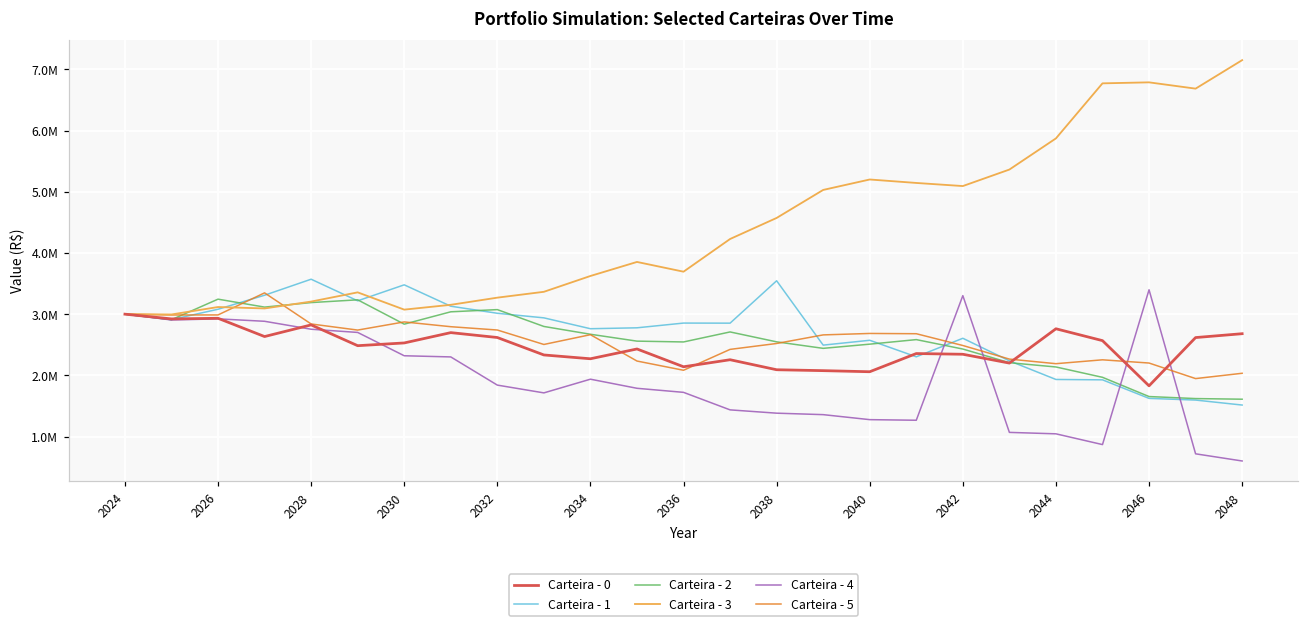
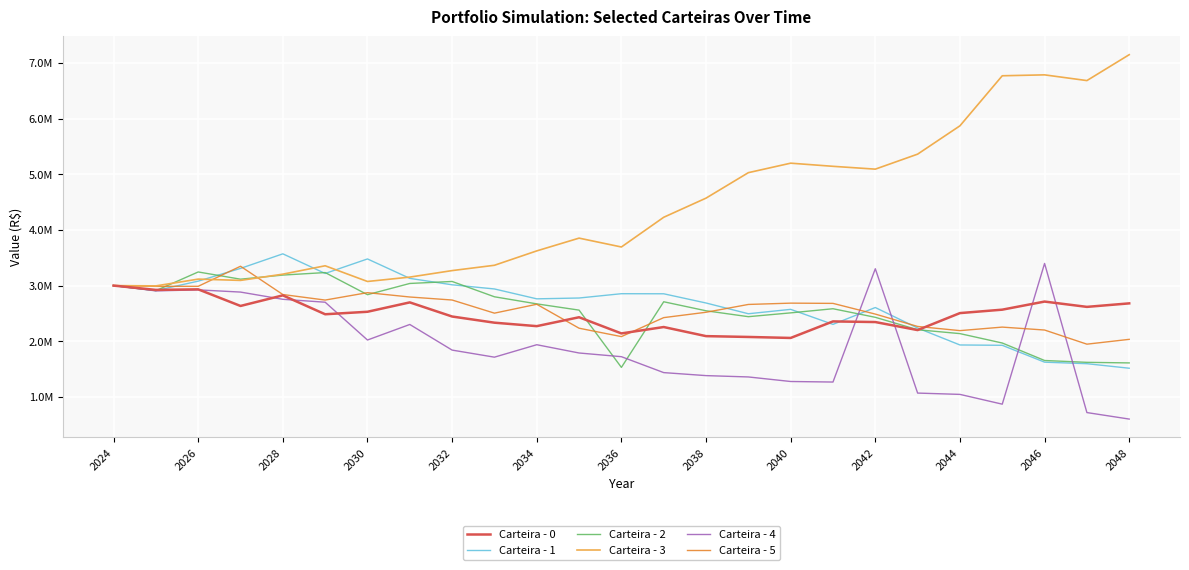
  {
    "Carteira - 0": {
      "2030": 2500000,
-     "2032": 2600000,
+     "2032": 2400000,
      "2034": 2300000,
      "2036": 2100000,
      "2038": 2100000,
      "2040": 2100000,
      "2042": 2300000,
-     "2044": 2800000,
-     "2046": 1800000,
+     "2044": 2500000,
+     "2046": 2700000,
      "2048": 2700000
    },
    "Carteira - 1": {
      "2028": 3600000,
      "2030": 3500000,
      "2032": 3000000,
      "2034": 2800000,
      "2036": 2900000,
-     "2038": 3500000,
+     "2038": 2700000,
      "2040": 2600000,
      "2042": 2600000,
      "2044": 1900000,
      "2048": 1500000
    },
    "Carteira - 2": {
      "2026": 3200000,
      "2032": 3100000,
-     "2036": 2500000,
+     "2036": 1500000,
      "2040": 2500000,
      "2042": 2400000,
      "2044": 2100000,
      "2048": 1600000
    },
    "Carteira - 4": {
      "2028": 2800000,
-     "2030": 2300000,
+     "2030": 2000000,
      "2032": 1800000,
      "2034": 1900000,
      "2036": 1700000,
      "2038": 1400000,
      "2040": 1300000,
      "2042": 3300000,
      "2044": 1000000,
      "2046": 3400000,
      "2048": 600000
    }
  }
